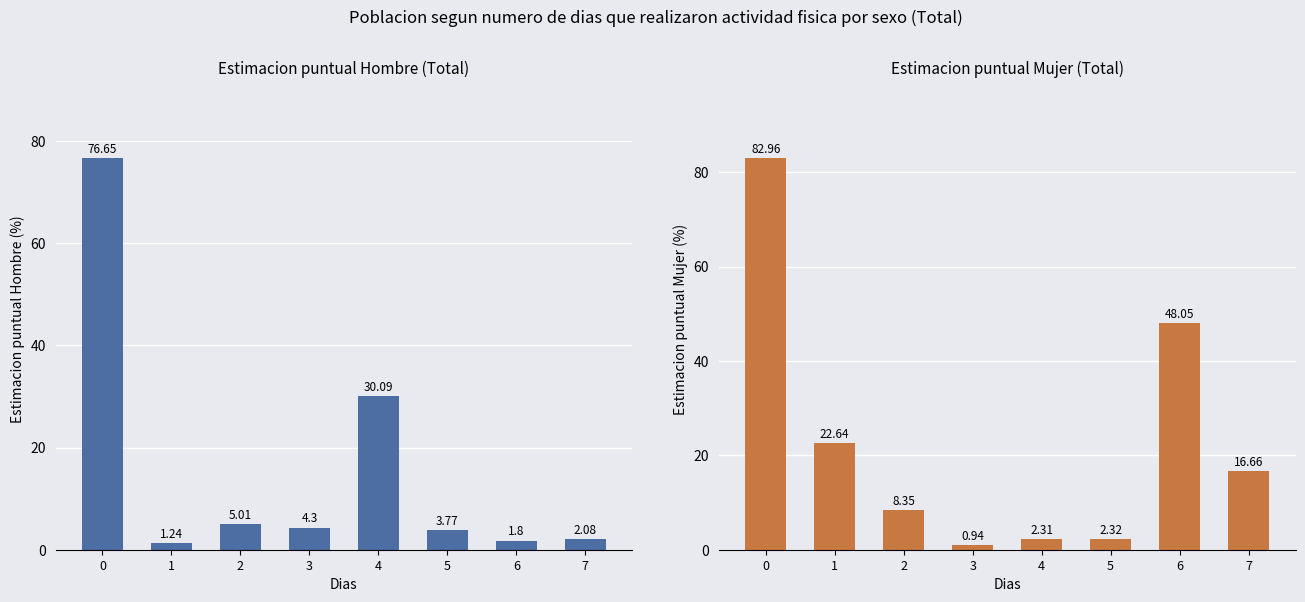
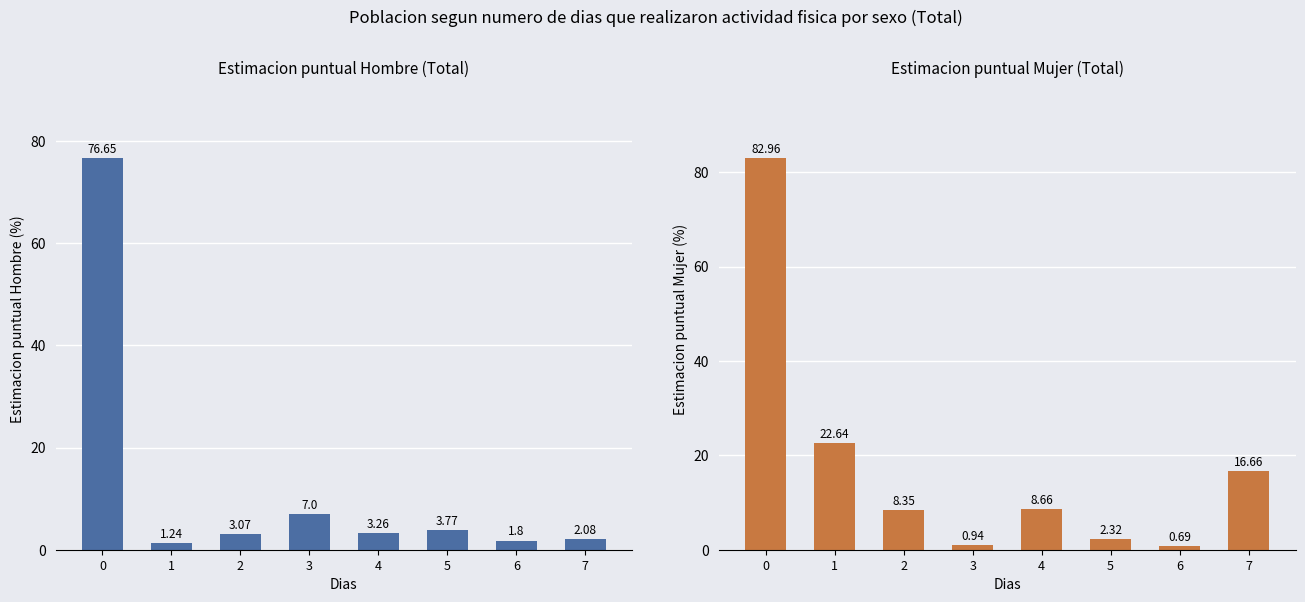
  {
    "Estimacion puntual Hombre (Total)": {
      "0": 76.65,
      "1": 1.24,
-     "2": 5.01,
-     "3": 4.3,
-     "4": 30.09,
+     "2": 3.07,
+     "3": 7.0,
+     "4": 3.26,
      "5": 3.77,
      "6": 1.8,
      "7": 2.08
    },
    "Estimacion puntual Mujer (Total)": {
      "0": 82.96,
      "1": 22.64,
      "2": 8.35,
      "3": 0.94,
-     "4": 2.31,
+     "4": 8.66,
      "5": 2.32,
-     "6": 48.05,
+     "6": 0.69,
      "7": 16.66
    }
  }
